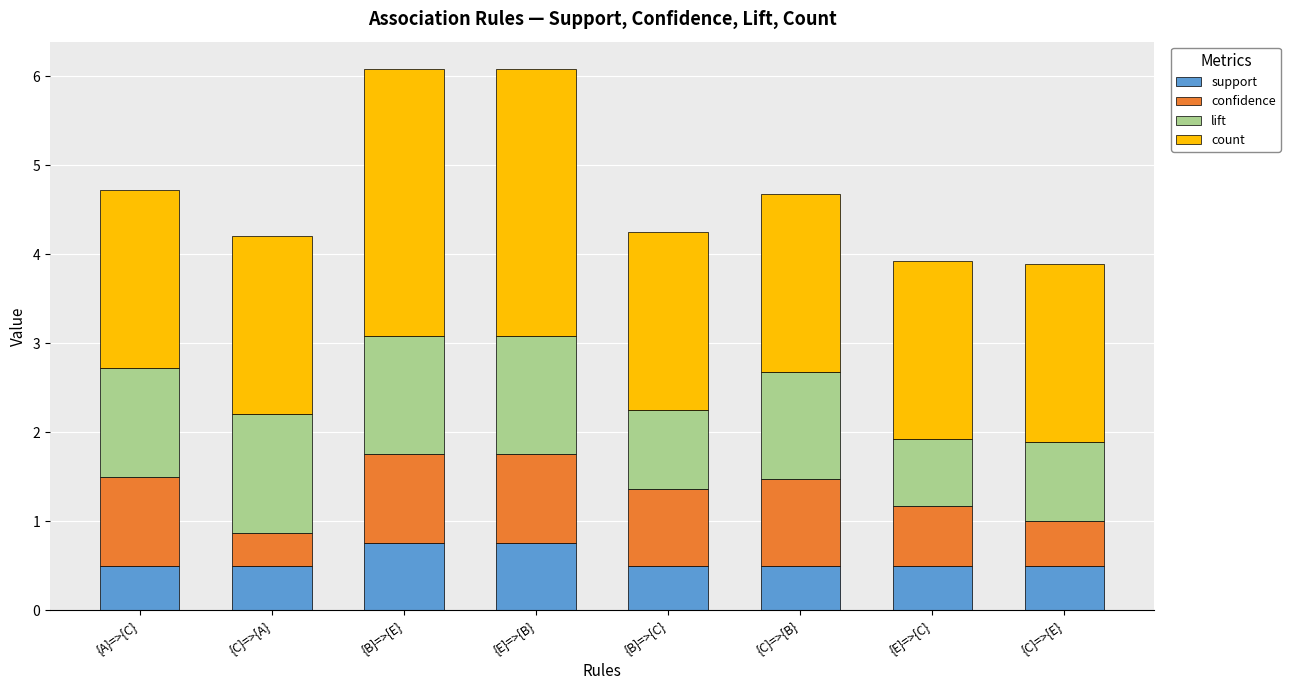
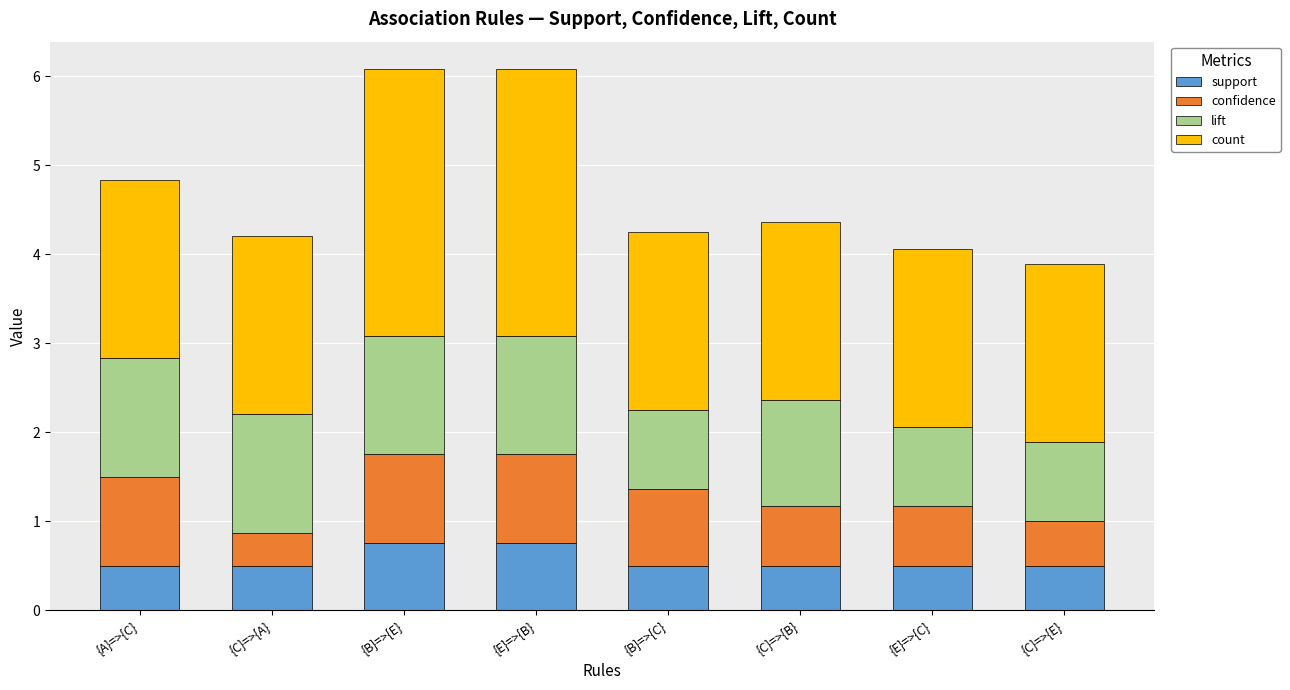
  {
    "support": {
      "{A}=>{C}": 0.5,
      "{C}=>{A}": 0.5,
      "{B}=>{E}": 0.8,
      "{E}=>{B}": 0.8,
      "{B}=>{C}": 0.5,
      "{C}=>{B}": 0.5,
      "{E}=>{C}": 0.5,
      "{C}=>{E}": 0.5
    },
    "confidence": {
      "{A}=>{C}": 1.0,
      "{C}=>{A}": 0.4,
      "{B}=>{E}": 1.0,
      "{E}=>{B}": 1.0,
      "{B}=>{C}": 0.9,
-     "{C}=>{B}": 1.0,
+     "{C}=>{B}": 0.7,
      "{E}=>{C}": 0.7,
      "{C}=>{E}": 0.5
    },
    "lift": {
-     "{A}=>{C}": 1.2,
+     "{A}=>{C}": 1.3,
      "{C}=>{A}": 1.3,
      "{B}=>{E}": 1.3,
      "{E}=>{B}": 1.3,
      "{B}=>{C}": 0.9,
      "{C}=>{B}": 1.2,
-     "{E}=>{C}": 0.8,
+     "{E}=>{C}": 0.9,
      "{C}=>{E}": 0.9
    },
    "count": {
      "{A}=>{C}": 2.0,
      "{C}=>{A}": 2.0,
      "{B}=>{E}": 3.0,
      "{E}=>{B}": 3.0,
      "{B}=>{C}": 2.0,
      "{C}=>{B}": 2.0,
      "{E}=>{C}": 2.0,
      "{C}=>{E}": 2.0
    }
  }
